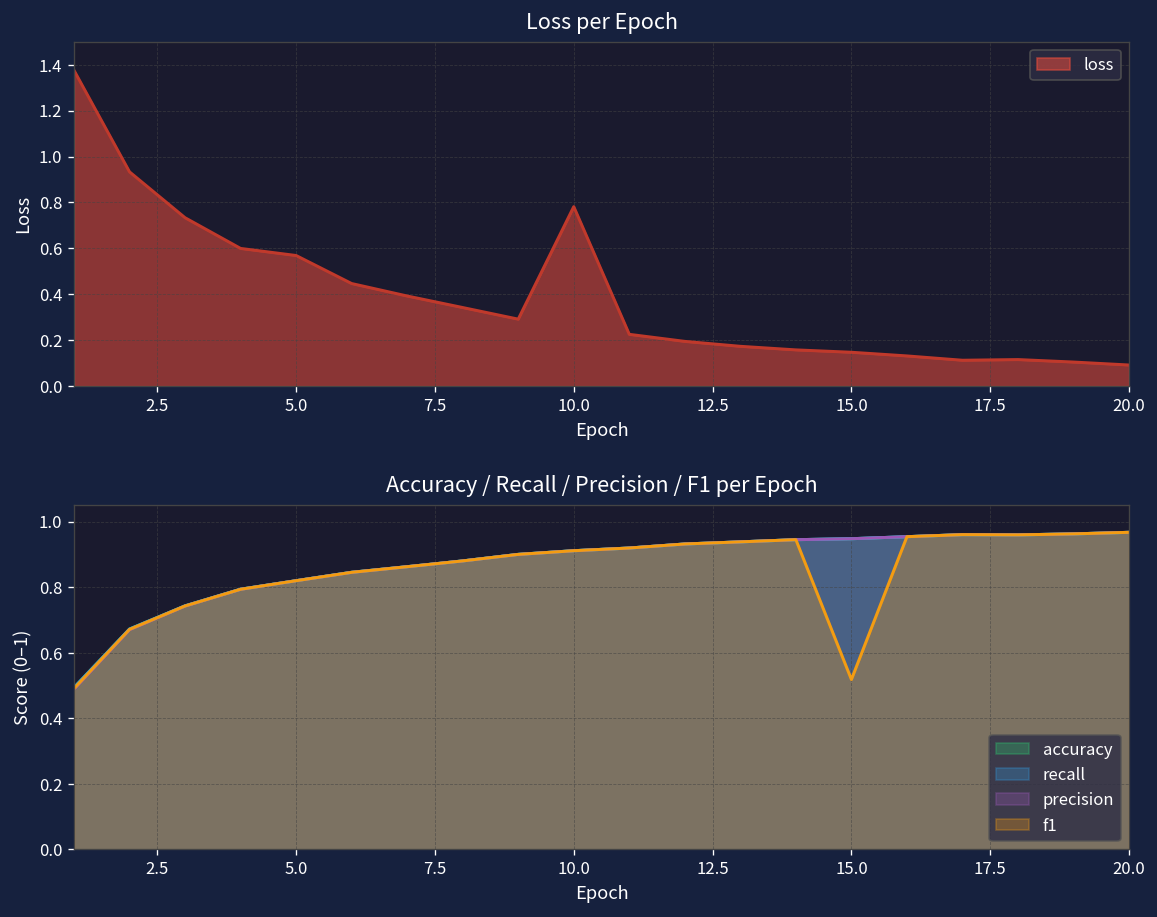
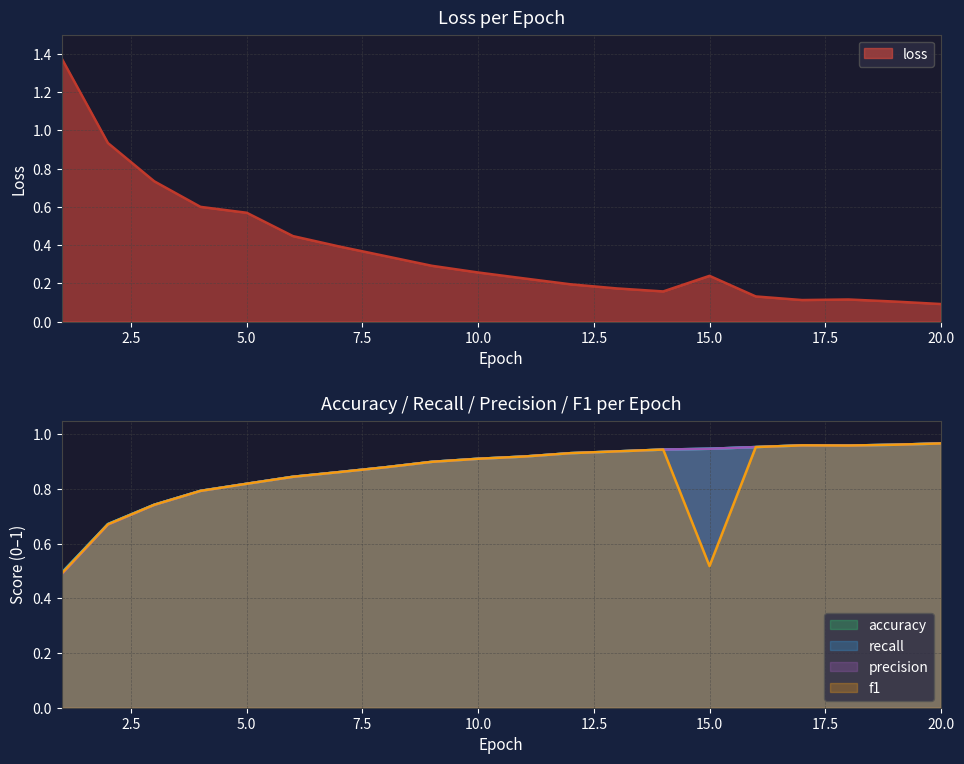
  {
    "Loss per Epoch": {
      "5.0": 0.57,
-     "10.0": 0.78,
-     "15.0": 0.15,
+     "10.0": 0.26,
+     "15.0": 0.24,
      "20.0": 0.09
    },
    "Accuracy / Recall / Precision / F1 per Epoch": {
      "f1": {
        "15.0": 0.52
      }
    }
  }
